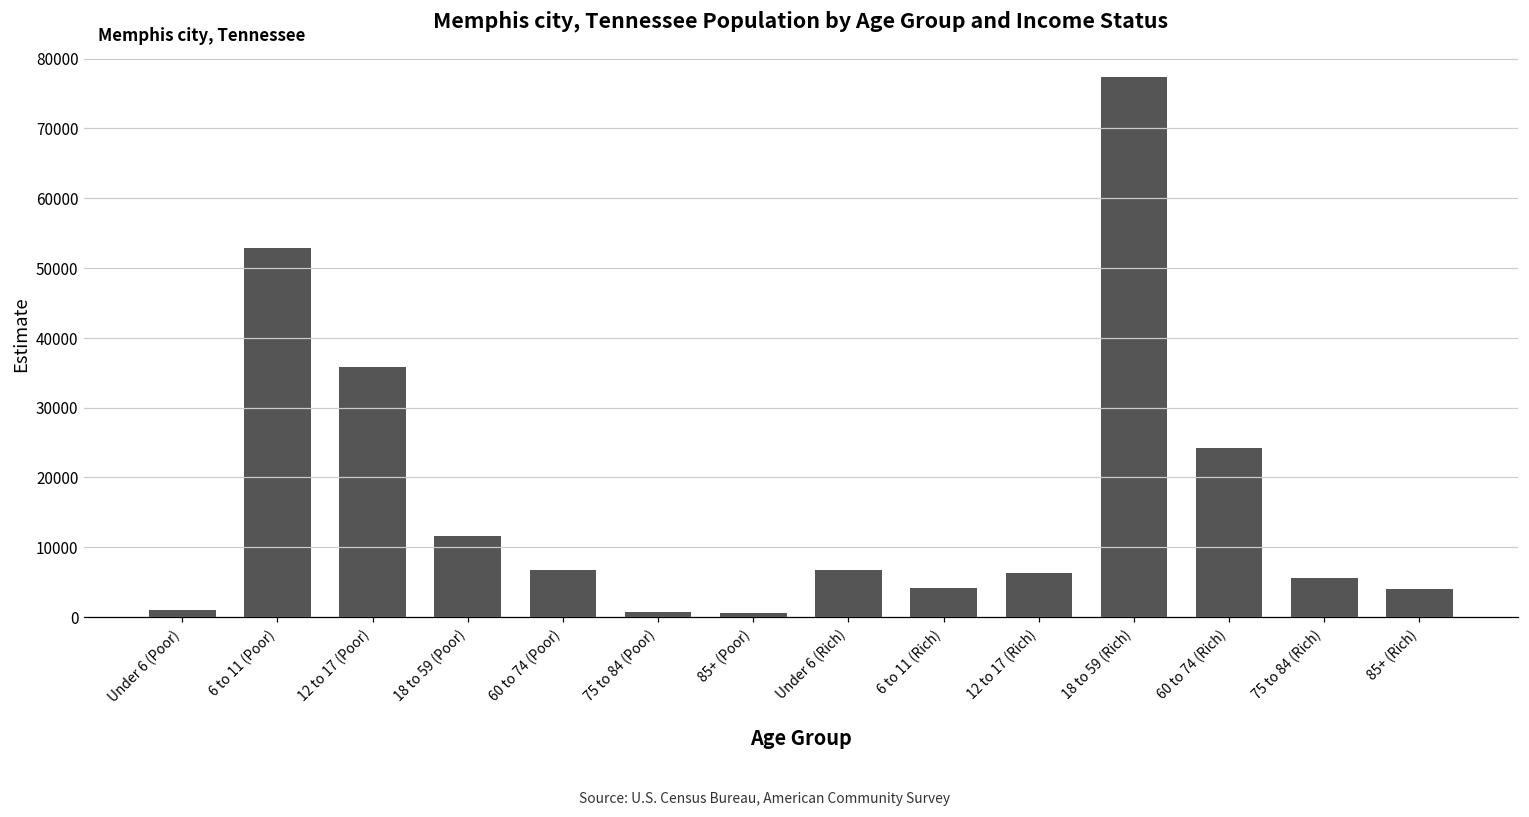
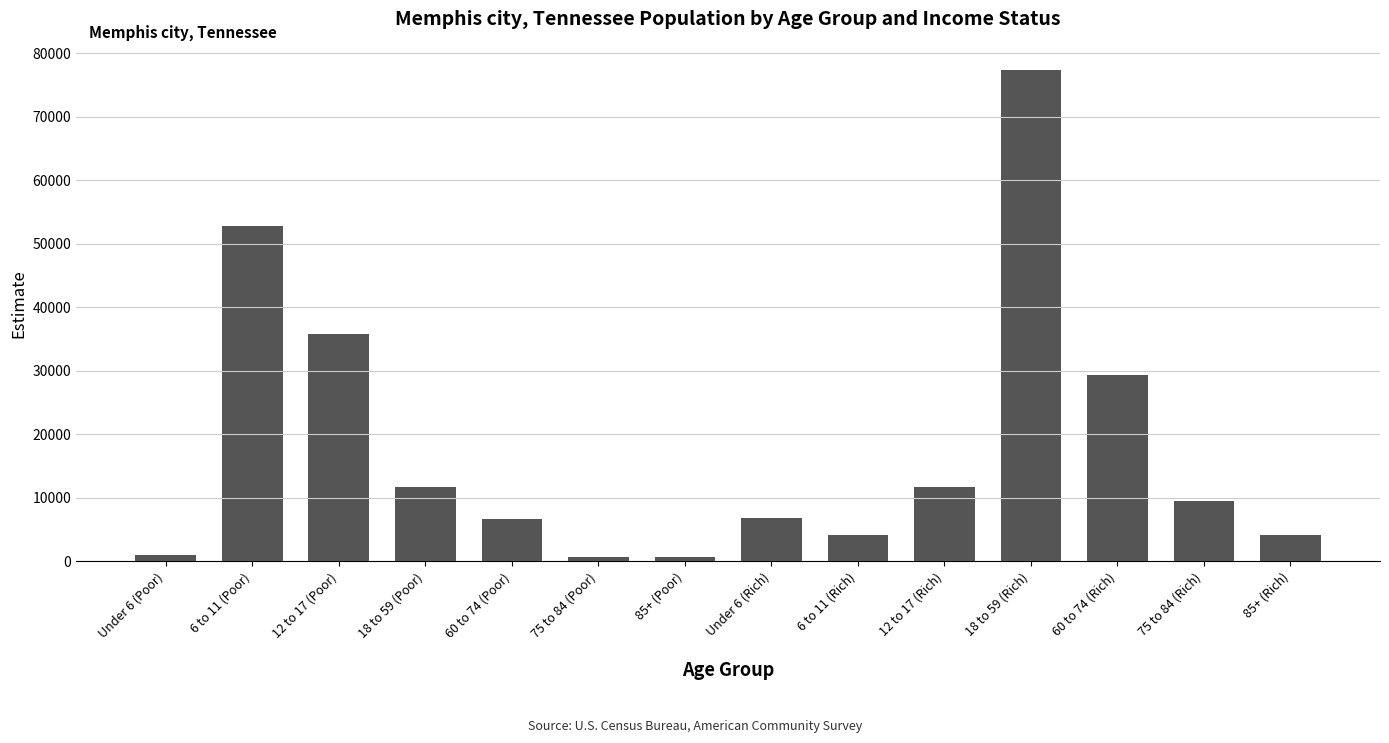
  {
    "Under 6 (Poor)": 1000,
    "6 to 11 (Poor)": 53000,
    "12 to 17 (Poor)": 36000,
    "18 to 59 (Poor)": 12000,
    "60 to 74 (Poor)": 7000,
    "75 to 84 (Poor)": 1000,
    "85+ (Poor)": 1000,
    "Under 6 (Rich)": 7000,
    "6 to 11 (Rich)": 4000,
-   "12 to 17 (Rich)": 6000,
+   "12 to 17 (Rich)": 12000,
    "18 to 59 (Rich)": 77000,
-   "60 to 74 (Rich)": 24000,
-   "75 to 84 (Rich)": 6000,
+   "60 to 74 (Rich)": 29000,
+   "75 to 84 (Rich)": 9000,
    "85+ (Rich)": 4000
  }
